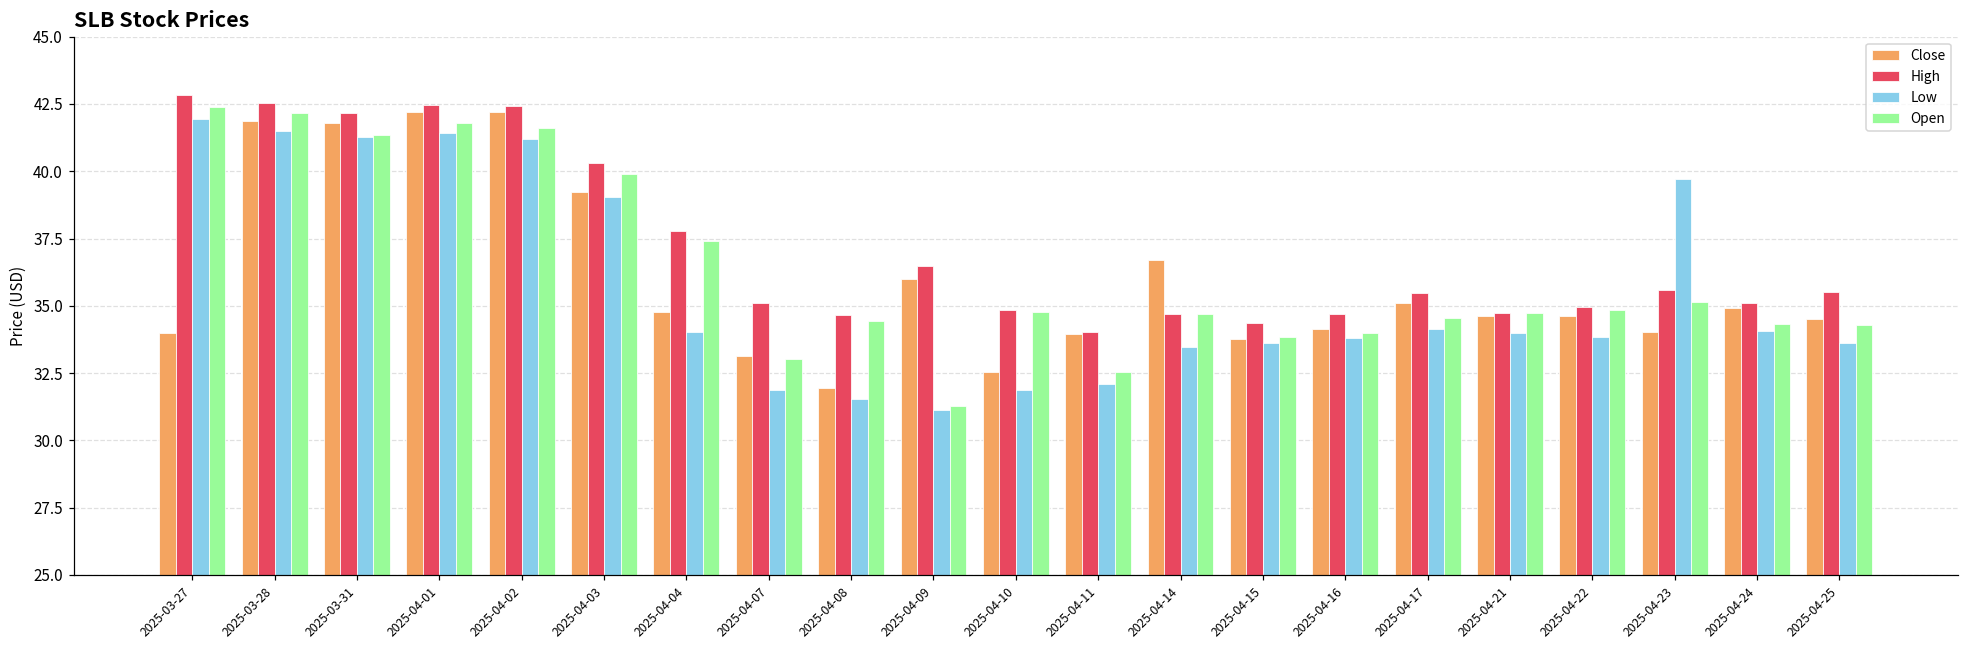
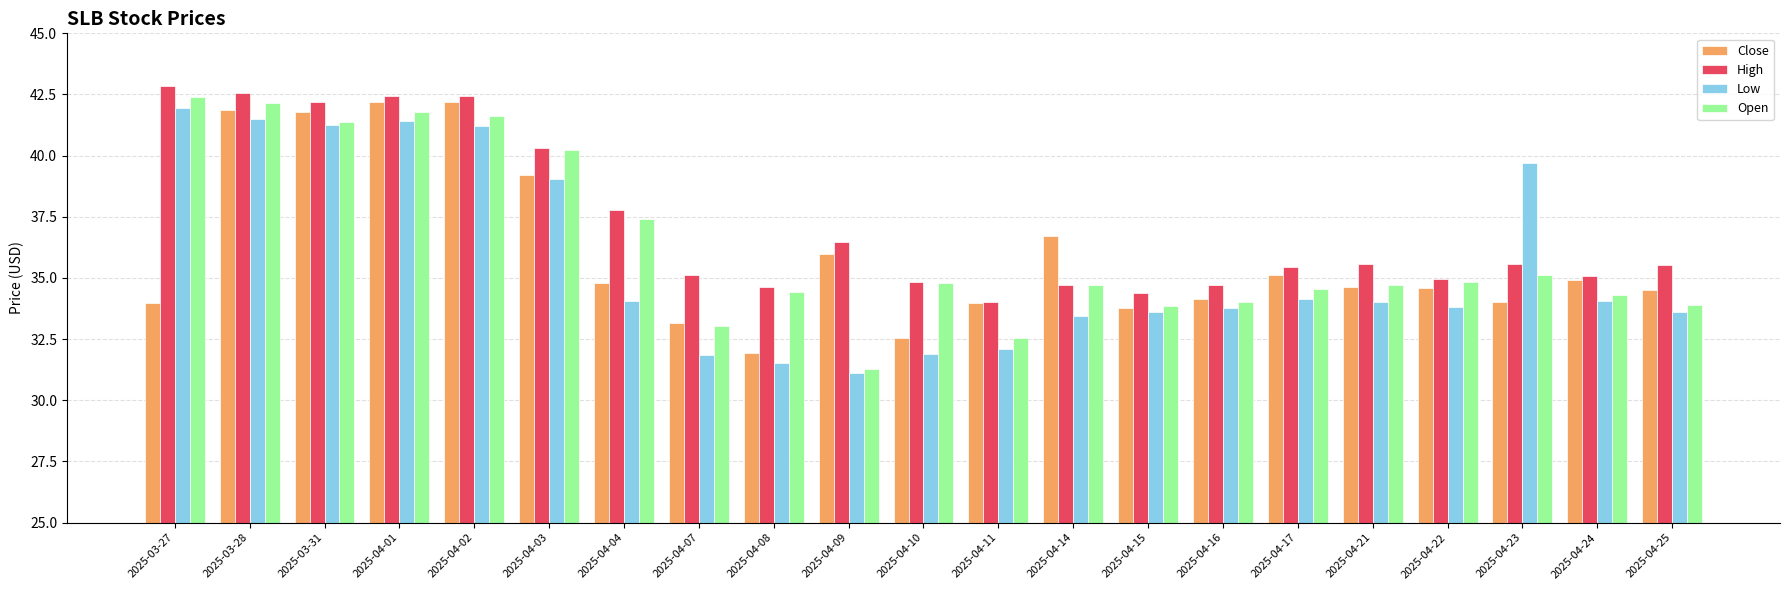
  {
    "Close": {
      "2025-03-27": 34.0,
      "2025-03-28": 41.9,
      "2025-03-31": 41.8,
      "2025-04-01": 42.2,
      "2025-04-02": 42.2,
      "2025-04-03": 39.2,
      "2025-04-04": 34.8,
      "2025-04-07": 33.1,
      "2025-04-08": 32.0,
      "2025-04-09": 36.0,
      "2025-04-10": 32.5,
      "2025-04-11": 34.0,
      "2025-04-14": 36.7,
      "2025-04-15": 33.8,
      "2025-04-16": 34.2,
      "2025-04-17": 35.1,
      "2025-04-21": 34.6,
      "2025-04-22": 34.6,
      "2025-04-23": 34.0,
      "2025-04-24": 34.9,
      "2025-04-25": 34.5
    },
    "High": {
      "2025-03-27": 42.8,
      "2025-03-28": 42.5,
      "2025-03-31": 42.2,
      "2025-04-01": 42.5,
      "2025-04-02": 42.4,
      "2025-04-03": 40.3,
      "2025-04-04": 37.8,
      "2025-04-07": 35.1,
      "2025-04-08": 34.6,
      "2025-04-09": 36.5,
      "2025-04-10": 34.8,
      "2025-04-11": 34.0,
      "2025-04-14": 34.7,
      "2025-04-15": 34.4,
      "2025-04-16": 34.7,
      "2025-04-17": 35.5,
-     "2025-04-21": 34.7,
+     "2025-04-21": 35.6,
      "2025-04-22": 35.0,
      "2025-04-23": 35.6,
      "2025-04-24": 35.1,
      "2025-04-25": 35.5
    },
    "Low": {
      "2025-03-27": 41.9,
      "2025-03-28": 41.5,
      "2025-03-31": 41.3,
      "2025-04-01": 41.4,
      "2025-04-02": 41.2,
      "2025-04-03": 39.0,
      "2025-04-04": 34.0,
      "2025-04-07": 31.9,
      "2025-04-08": 31.5,
      "2025-04-09": 31.1,
      "2025-04-10": 31.9,
      "2025-04-11": 32.1,
      "2025-04-14": 33.5,
      "2025-04-15": 33.6,
      "2025-04-16": 33.8,
      "2025-04-17": 34.1,
      "2025-04-21": 34.0,
      "2025-04-22": 33.8,
      "2025-04-23": 39.7,
      "2025-04-24": 34.0,
      "2025-04-25": 33.6
    },
    "Open": {
      "2025-03-27": 42.4,
      "2025-03-28": 42.2,
      "2025-03-31": 41.4,
      "2025-04-01": 41.8,
      "2025-04-02": 41.6,
-     "2025-04-03": 39.9,
+     "2025-04-03": 40.2,
      "2025-04-04": 37.4,
      "2025-04-07": 33.0,
      "2025-04-08": 34.4,
      "2025-04-09": 31.3,
      "2025-04-10": 34.8,
      "2025-04-11": 32.5,
      "2025-04-14": 34.7,
      "2025-04-15": 33.8,
      "2025-04-16": 34.0,
      "2025-04-17": 34.5,
      "2025-04-21": 34.7,
      "2025-04-22": 34.8,
      "2025-04-23": 35.1,
      "2025-04-24": 34.3,
-     "2025-04-25": 34.3
+     "2025-04-25": 33.9
    }
  }
